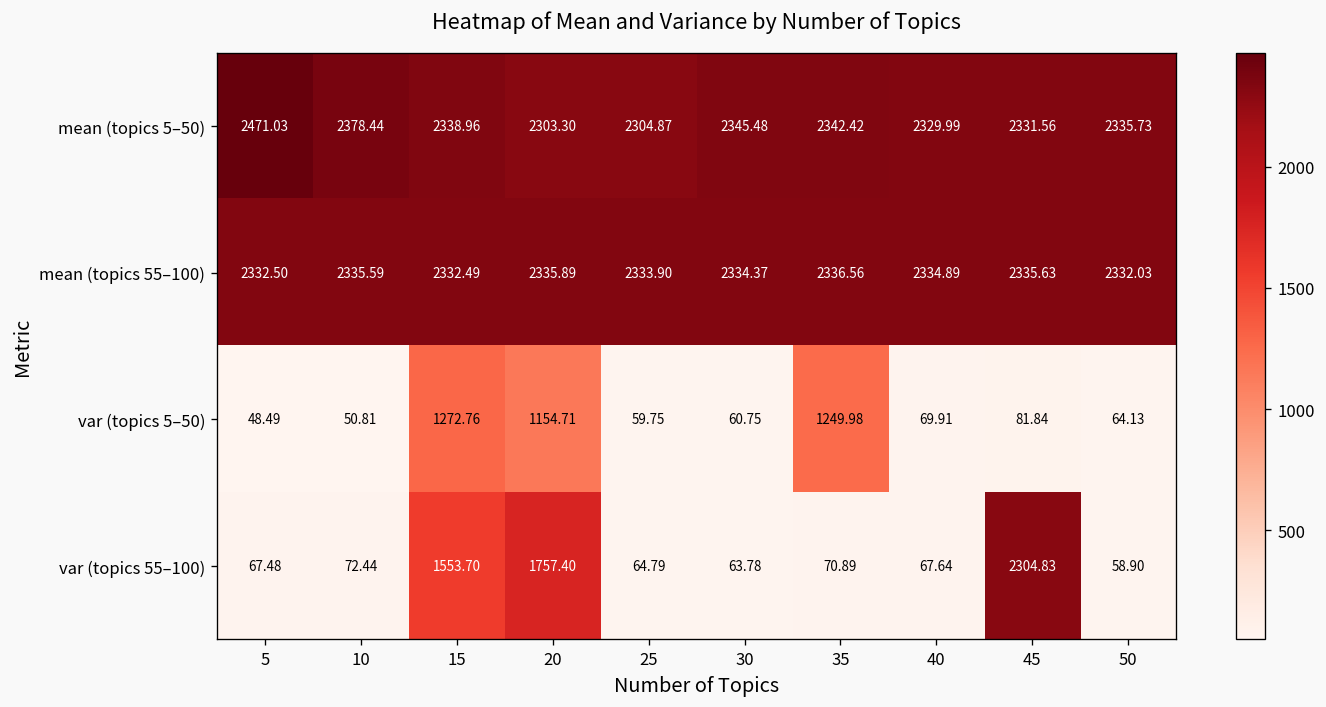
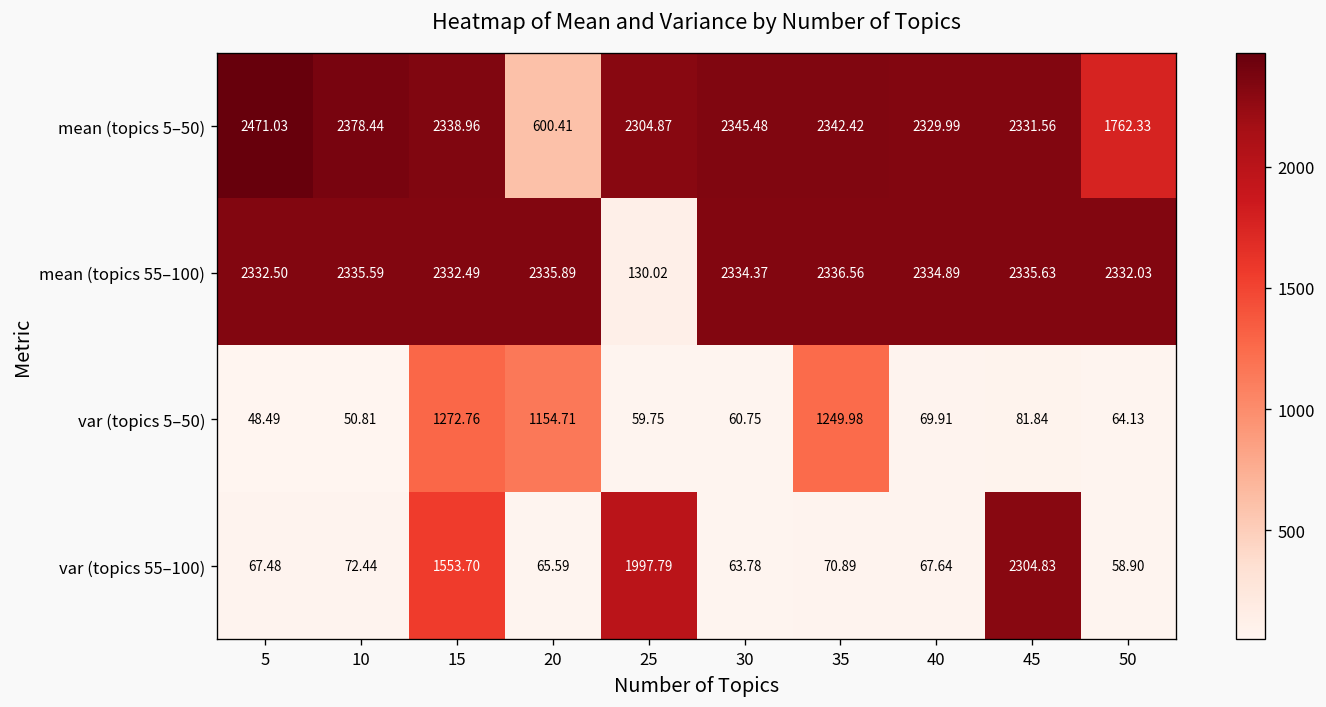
  {
    "mean (topics 5–50)": {
      "5": 2471.03,
      "10": 2378.44,
      "15": 2338.96,
-     "20": 2303.30,
+     "20": 600.41,
      "25": 2304.87,
      "30": 2345.48,
      "35": 2342.42,
      "40": 2329.99,
      "45": 2331.56,
-     "50": 2335.73
+     "50": 1762.33
    },
    "mean (topics 55–100)": {
      "5": 2332.50,
      "10": 2335.59,
      "15": 2332.49,
      "20": 2335.89,
-     "25": 2333.90,
+     "25": 130.02,
      "30": 2334.37,
      "35": 2336.56,
      "40": 2334.89,
      "45": 2335.63,
      "50": 2332.03
    },
    "var (topics 5–50)": {
      "5": 48.49,
      "10": 50.81,
      "15": 1272.76,
      "20": 1154.71,
      "25": 59.75,
      "30": 60.75,
      "35": 1249.98,
      "40": 69.91,
      "45": 81.84,
      "50": 64.13
    },
    "var (topics 55–100)": {
      "5": 67.48,
      "10": 72.44,
      "15": 1553.70,
-     "20": 1757.40,
-     "25": 64.79,
+     "20": 65.59,
+     "25": 1997.79,
      "30": 63.78,
      "35": 70.89,
      "40": 67.64,
      "45": 2304.83,
      "50": 58.90
    }
  }
